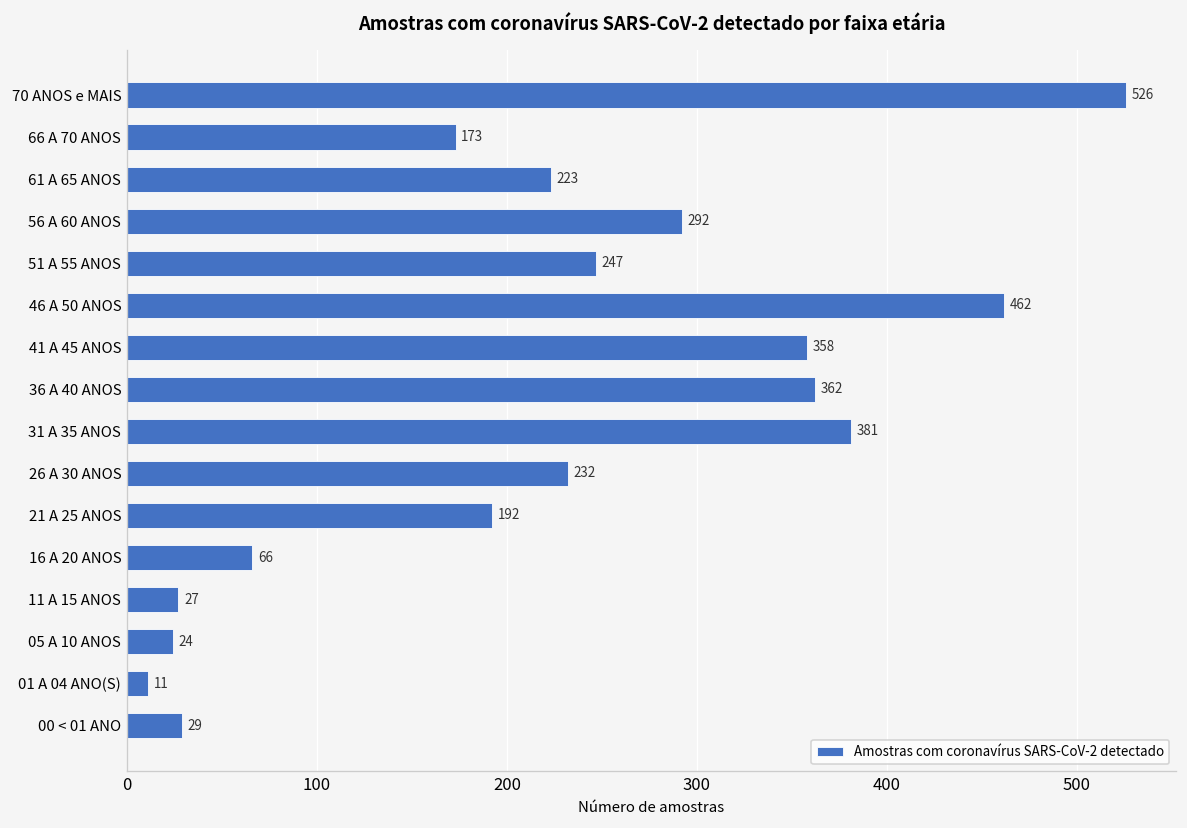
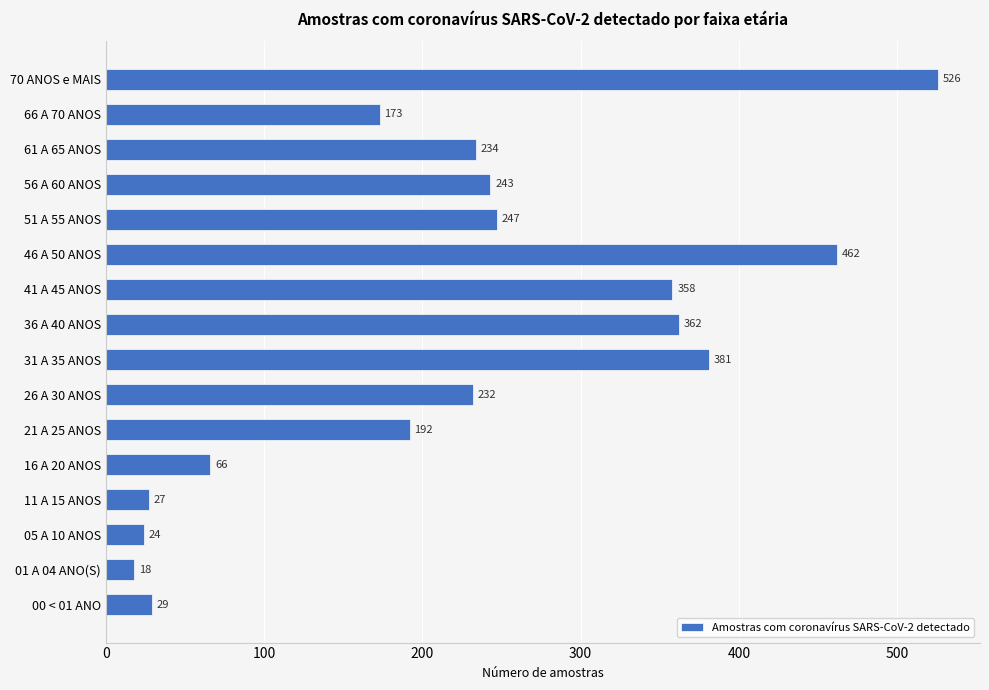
  {
    "70 ANOS e MAIS": 526,
    "66 A 70 ANOS": 173,
-   "61 A 65 ANOS": 223,
-   "56 A 60 ANOS": 292,
+   "61 A 65 ANOS": 234,
+   "56 A 60 ANOS": 243,
    "51 A 55 ANOS": 247,
    "46 A 50 ANOS": 462,
    "41 A 45 ANOS": 358,
    "36 A 40 ANOS": 362,
    "31 A 35 ANOS": 381,
    "26 A 30 ANOS": 232,
    "21 A 25 ANOS": 192,
    "16 A 20 ANOS": 66,
    "11 A 15 ANOS": 27,
    "05 A 10 ANOS": 24,
-   "01 A 04 ANO(S)": 11,
+   "01 A 04 ANO(S)": 18,
    "00 < 01 ANO": 29
  }
